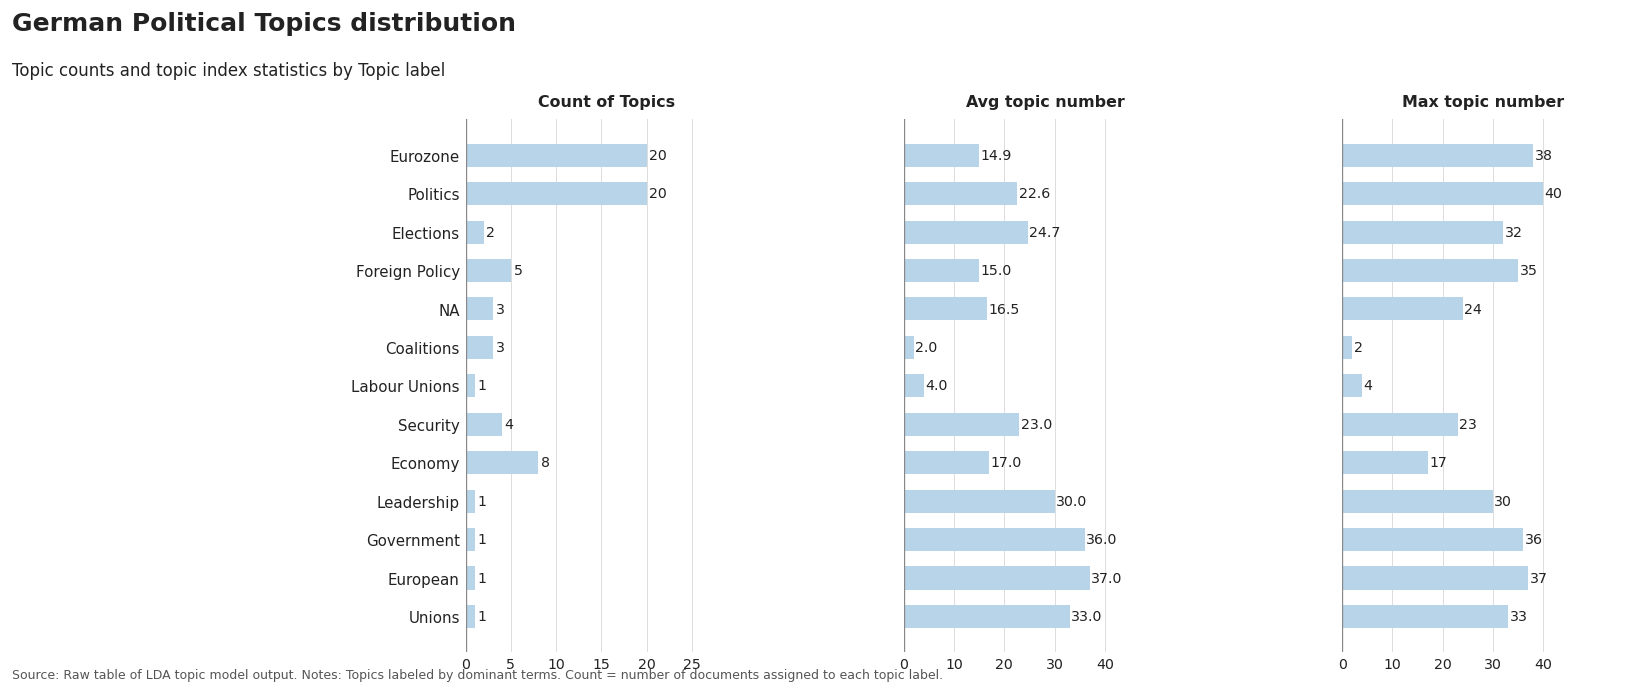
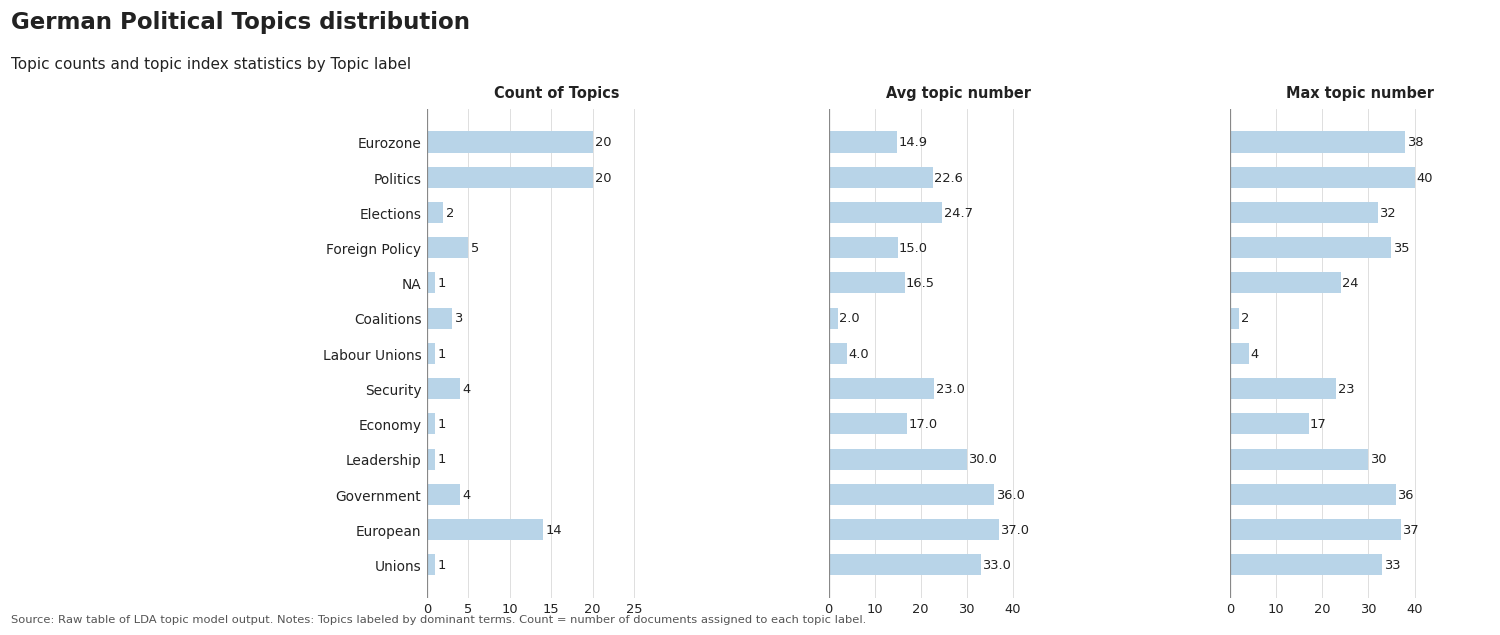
  {
    "Count of Topics": {
      "Eurozone": 20,
      "Politics": 20,
      "Elections": 2,
      "Foreign Policy": 5,
-     "NA": 3,
+     "NA": 1,
      "Coalitions": 3,
      "Labour Unions": 1,
      "Security": 4,
-     "Economy": 8,
+     "Economy": 1,
      "Leadership": 1,
-     "Government": 1,
-     "European": 1,
+     "Government": 4,
+     "European": 14,
      "Unions": 1
    }
  }
